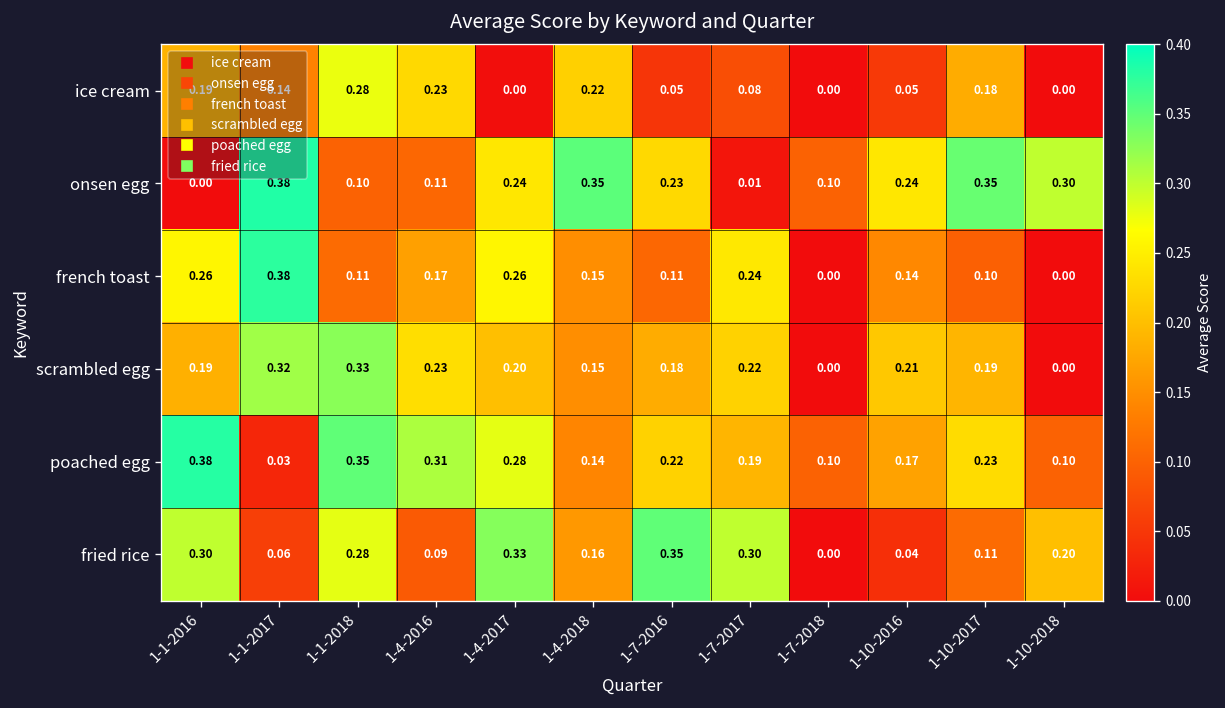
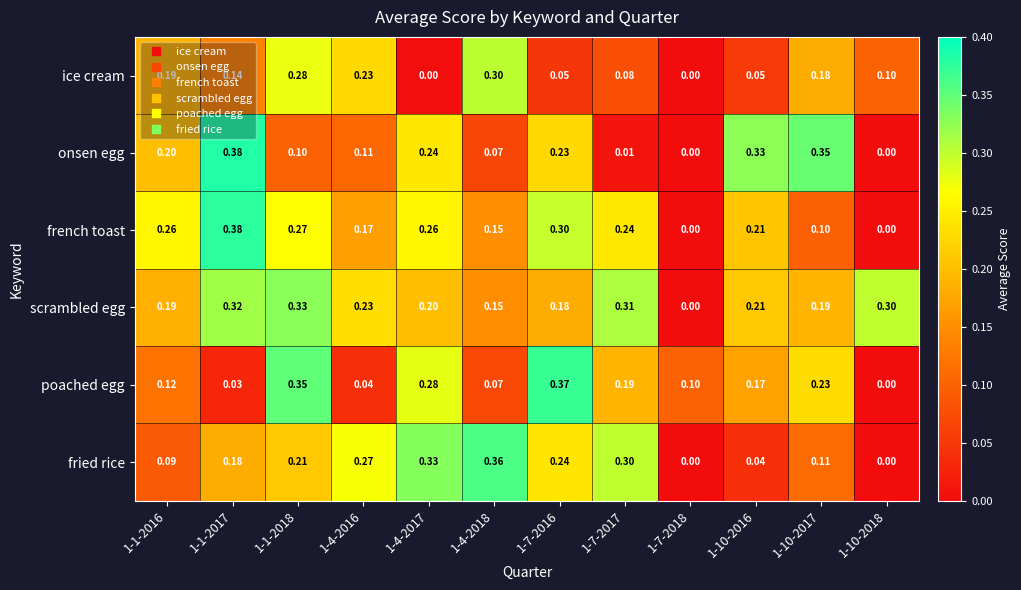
  {
    "ice cream": {
      "1-1-2018": 0.28,
      "1-4-2016": 0.23,
      "1-4-2017": 0.00,
-     "1-4-2018": 0.22,
+     "1-4-2018": 0.30,
      "1-7-2016": 0.05,
      "1-7-2017": 0.08,
      "1-7-2018": 0.00,
      "1-10-2016": 0.05,
      "1-10-2017": 0.18,
-     "1-10-2018": 0.00
+     "1-10-2018": 0.10
    },
    "onsen egg": {
-     "1-1-2016": 0.00,
+     "1-1-2016": 0.20,
      "1-1-2017": 0.38,
      "1-1-2018": 0.10,
      "1-4-2016": 0.11,
      "1-4-2017": 0.24,
-     "1-4-2018": 0.35,
+     "1-4-2018": 0.07,
      "1-7-2016": 0.23,
      "1-7-2017": 0.01,
-     "1-7-2018": 0.10,
-     "1-10-2016": 0.24,
+     "1-7-2018": 0.00,
+     "1-10-2016": 0.33,
      "1-10-2017": 0.35,
-     "1-10-2018": 0.30
+     "1-10-2018": 0.00
    },
    "french toast": {
      "1-1-2016": 0.26,
      "1-1-2017": 0.38,
-     "1-1-2018": 0.11,
+     "1-1-2018": 0.27,
      "1-4-2016": 0.17,
      "1-4-2017": 0.26,
      "1-4-2018": 0.15,
-     "1-7-2016": 0.11,
+     "1-7-2016": 0.30,
      "1-7-2017": 0.24,
      "1-7-2018": 0.00,
-     "1-10-2016": 0.14,
+     "1-10-2016": 0.21,
      "1-10-2017": 0.10,
      "1-10-2018": 0.00
    },
    "scrambled egg": {
      "1-1-2016": 0.19,
      "1-1-2017": 0.32,
      "1-1-2018": 0.33,
      "1-4-2016": 0.23,
      "1-4-2017": 0.20,
      "1-4-2018": 0.15,
      "1-7-2016": 0.18,
-     "1-7-2017": 0.22,
+     "1-7-2017": 0.31,
      "1-7-2018": 0.00,
      "1-10-2016": 0.21,
      "1-10-2017": 0.19,
-     "1-10-2018": 0.00
+     "1-10-2018": 0.30
    },
    "poached egg": {
-     "1-1-2016": 0.38,
+     "1-1-2016": 0.12,
      "1-1-2017": 0.03,
      "1-1-2018": 0.35,
-     "1-4-2016": 0.31,
+     "1-4-2016": 0.04,
      "1-4-2017": 0.28,
-     "1-4-2018": 0.14,
-     "1-7-2016": 0.22,
+     "1-4-2018": 0.07,
+     "1-7-2016": 0.37,
      "1-7-2017": 0.19,
      "1-7-2018": 0.10,
      "1-10-2016": 0.17,
      "1-10-2017": 0.23,
-     "1-10-2018": 0.10
+     "1-10-2018": 0.00
    },
    "fried rice": {
-     "1-1-2016": 0.30,
-     "1-1-2017": 0.06,
-     "1-1-2018": 0.28,
-     "1-4-2016": 0.09,
+     "1-1-2016": 0.09,
+     "1-1-2017": 0.18,
+     "1-1-2018": 0.21,
+     "1-4-2016": 0.27,
      "1-4-2017": 0.33,
-     "1-4-2018": 0.16,
-     "1-7-2016": 0.35,
+     "1-4-2018": 0.36,
+     "1-7-2016": 0.24,
      "1-7-2017": 0.30,
      "1-7-2018": 0.00,
      "1-10-2016": 0.04,
      "1-10-2017": 0.11,
-     "1-10-2018": 0.20
+     "1-10-2018": 0.00
    }
  }
